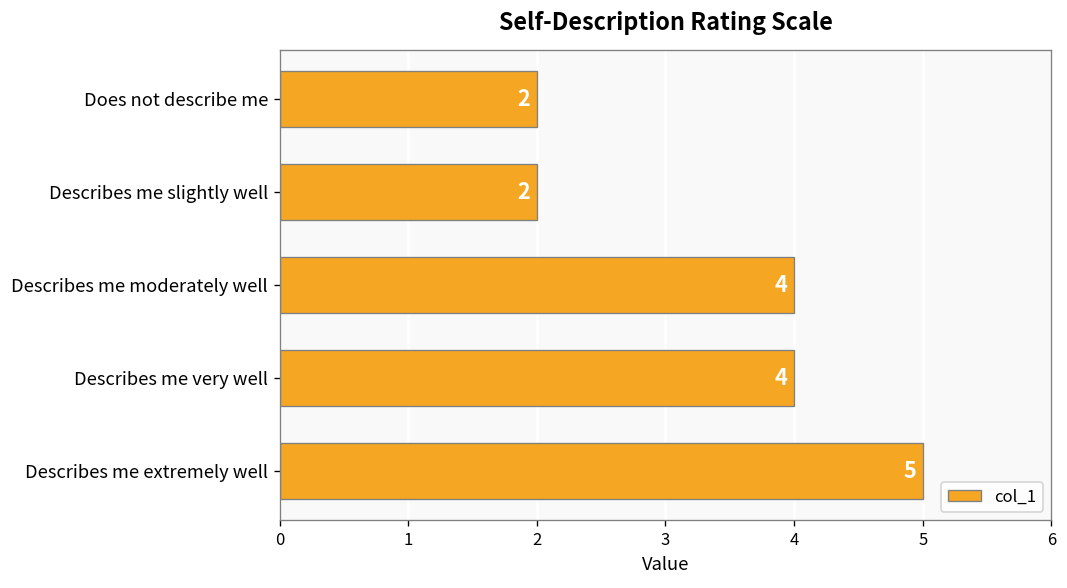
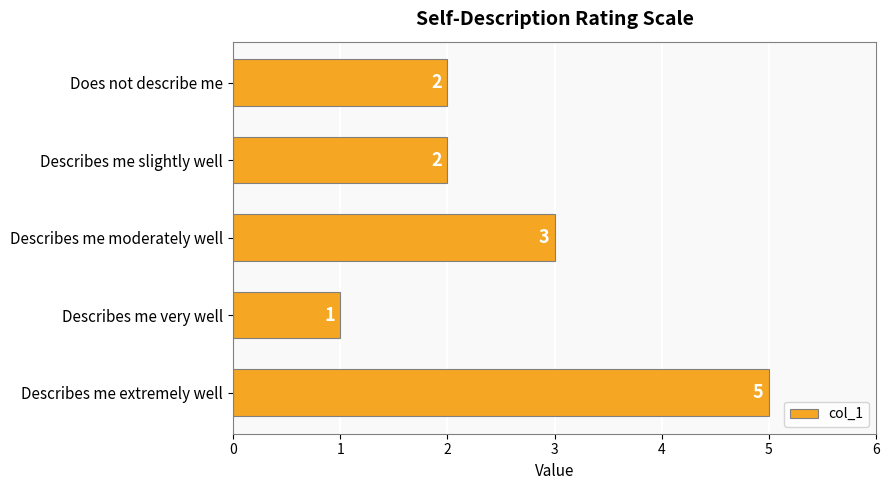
  {
    "Does not describe me": 2,
    "Describes me slightly well": 2,
-   "Describes me moderately well": 4,
-   "Describes me very well": 4,
+   "Describes me moderately well": 3,
+   "Describes me very well": 1,
    "Describes me extremely well": 5
  }
